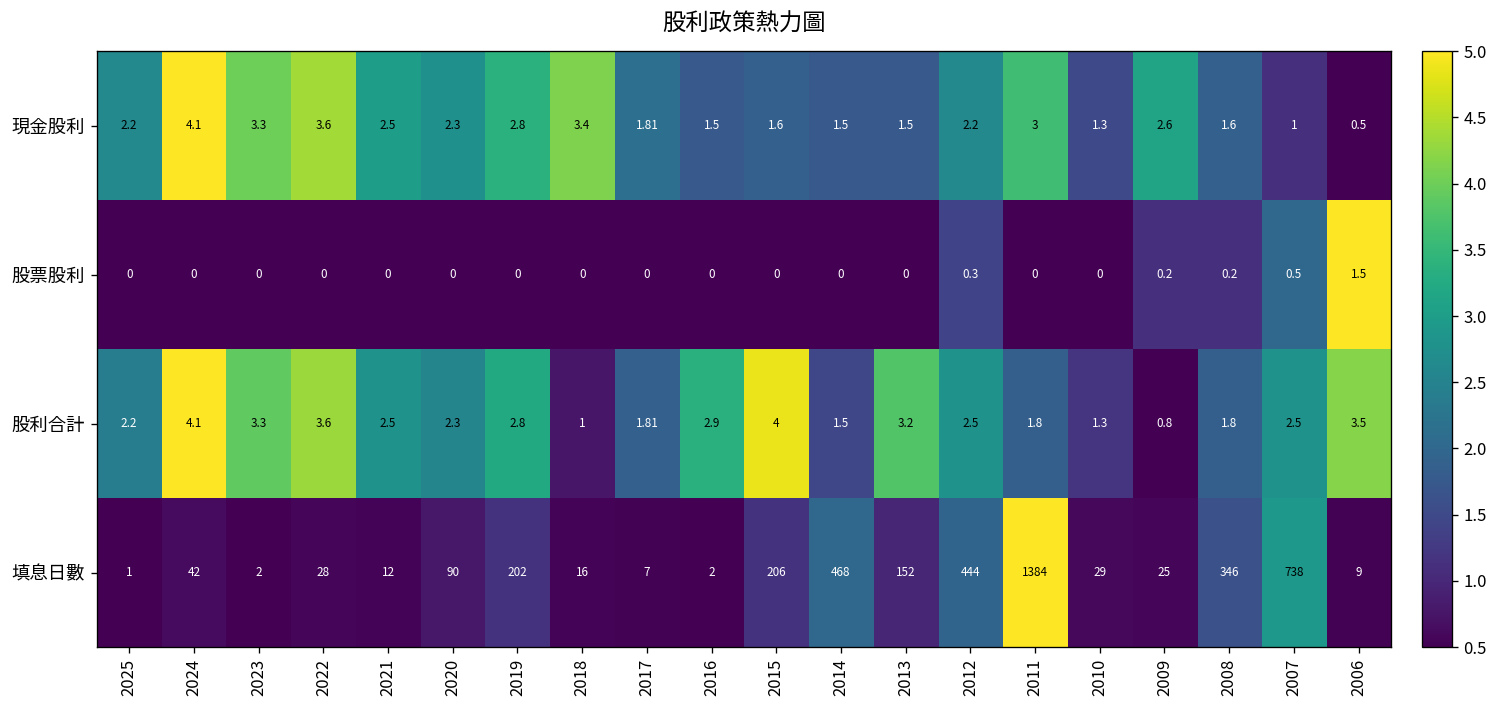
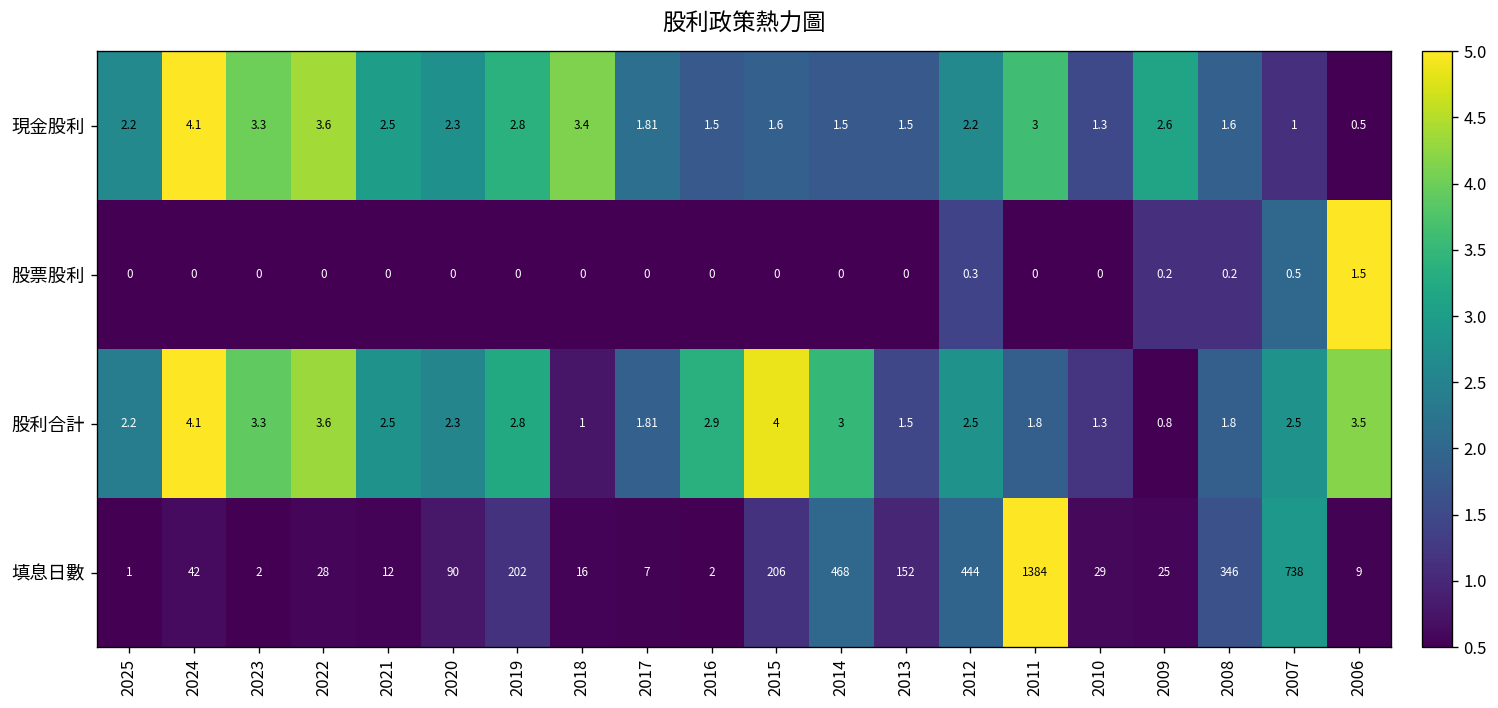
  {
    "現金股利": {
      "2025": 2.2,
      "2024": 4.1,
      "2023": 3.3,
      "2022": 3.6,
      "2021": 2.5,
      "2020": 2.3,
      "2019": 2.8,
      "2018": 3.4,
      "2017": 1.81,
      "2016": 1.5,
      "2015": 1.6,
      "2014": 1.5,
      "2013": 1.5,
      "2012": 2.2,
      "2011": 3,
      "2010": 1.3,
      "2009": 2.6,
      "2008": 1.6,
      "2007": 1,
      "2006": 0.5
    },
    "股票股利": {
      "2025": 0,
      "2024": 0,
      "2023": 0,
      "2022": 0,
      "2021": 0,
      "2020": 0,
      "2019": 0,
      "2018": 0,
      "2017": 0,
      "2016": 0,
      "2015": 0,
      "2014": 0,
      "2013": 0,
      "2012": 0.3,
      "2011": 0,
      "2010": 0,
      "2009": 0.2,
      "2008": 0.2,
      "2007": 0.5,
      "2006": 1.5
    },
    "股利合計": {
      "2025": 2.2,
      "2024": 4.1,
      "2023": 3.3,
      "2022": 3.6,
      "2021": 2.5,
      "2020": 2.3,
      "2019": 2.8,
      "2018": 1,
      "2017": 1.81,
      "2016": 2.9,
      "2015": 4,
-     "2014": 1.5,
-     "2013": 3.2,
+     "2014": 3,
+     "2013": 1.5,
      "2012": 2.5,
      "2011": 1.8,
      "2010": 1.3,
      "2009": 0.8,
      "2008": 1.8,
      "2007": 2.5,
      "2006": 3.5
    },
    "填息日數": {
      "2025": 1,
      "2024": 42,
      "2023": 2,
      "2022": 28,
      "2021": 12,
      "2020": 90,
      "2019": 202,
      "2018": 16,
      "2017": 7,
      "2016": 2,
      "2015": 206,
      "2014": 468,
      "2013": 152,
      "2012": 444,
      "2011": 1384,
      "2010": 29,
      "2009": 25,
      "2008": 346,
      "2007": 738,
      "2006": 9
    }
  }
